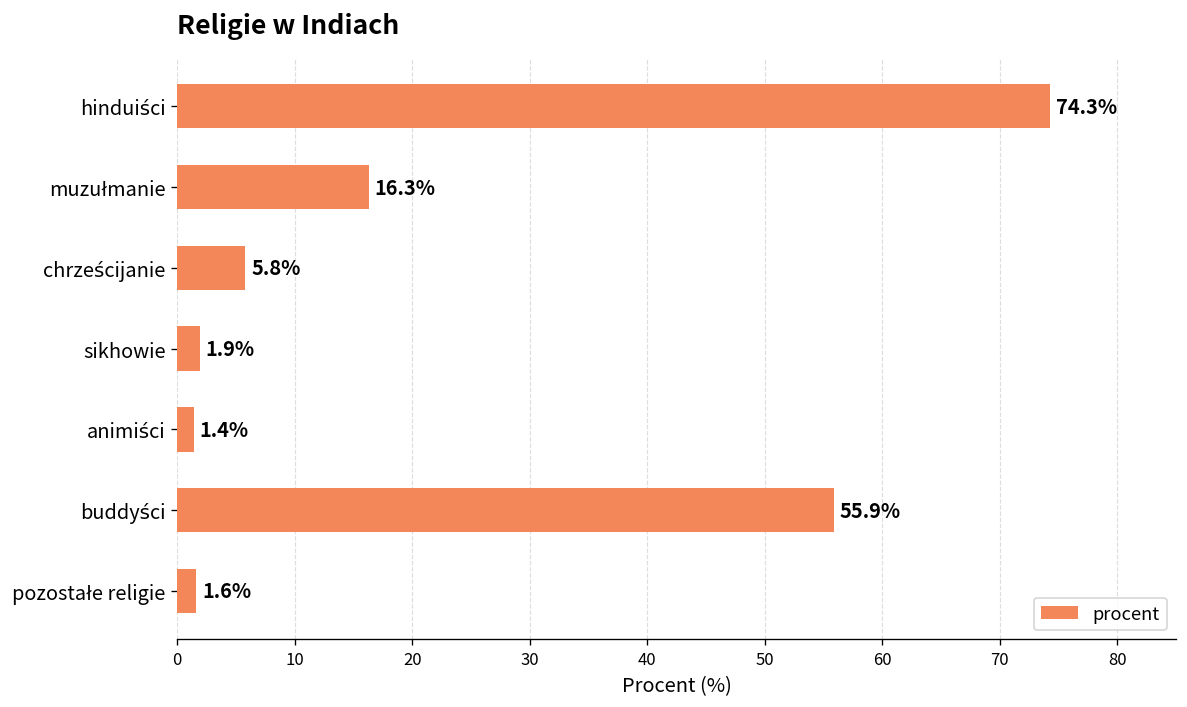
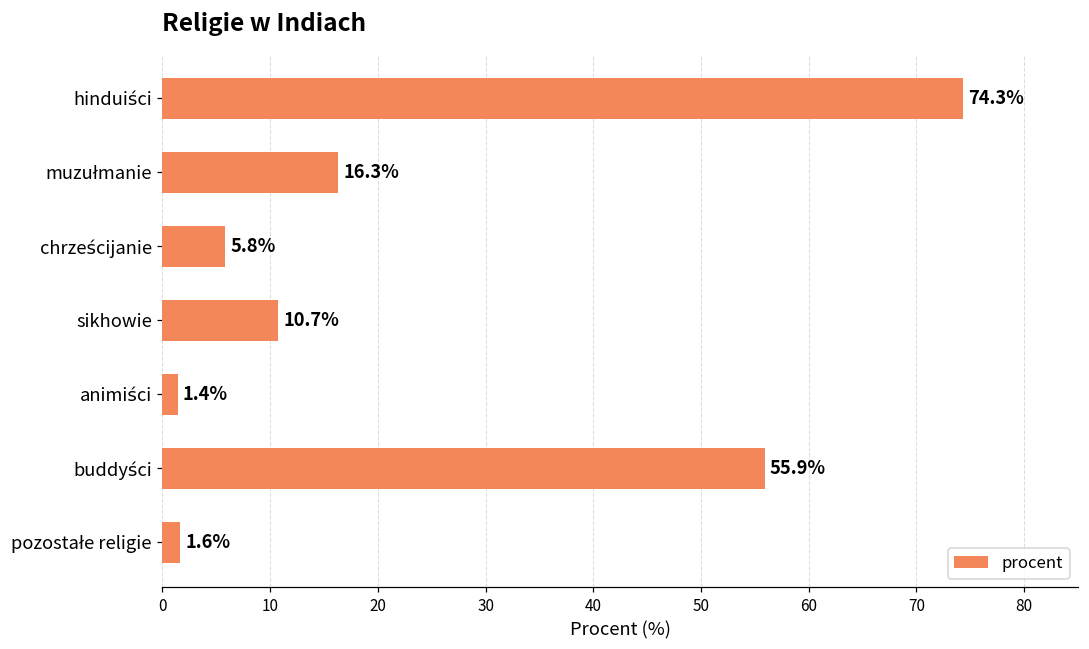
  {
    "hinduiści": "74.3%",
    "muzułmanie": "16.3%",
    "chrześcijanie": "5.8%",
-   "sikhowie": "1.9%",
+   "sikhowie": "10.7%",
    "animiści": "1.4%",
    "buddyści": "55.9%",
    "pozostałe religie": "1.6%"
  }
